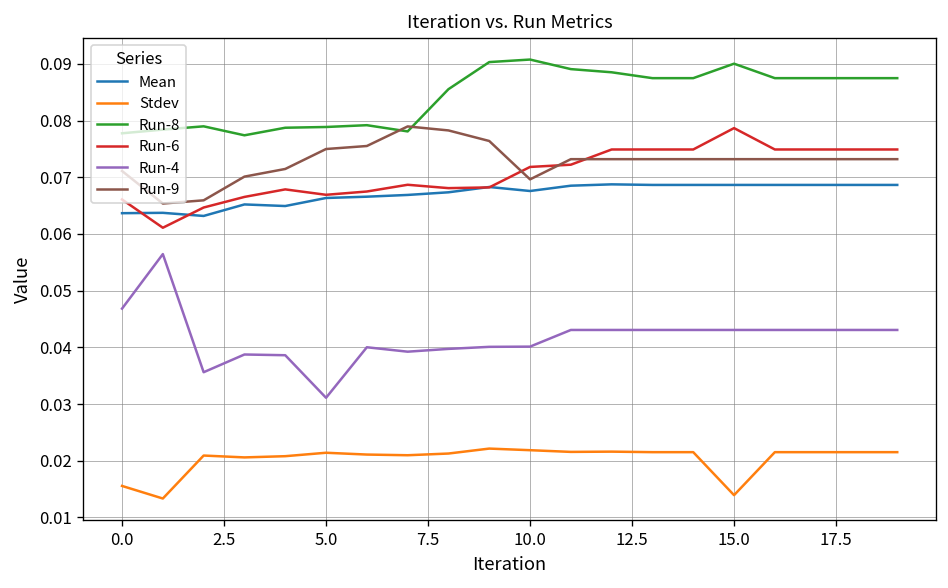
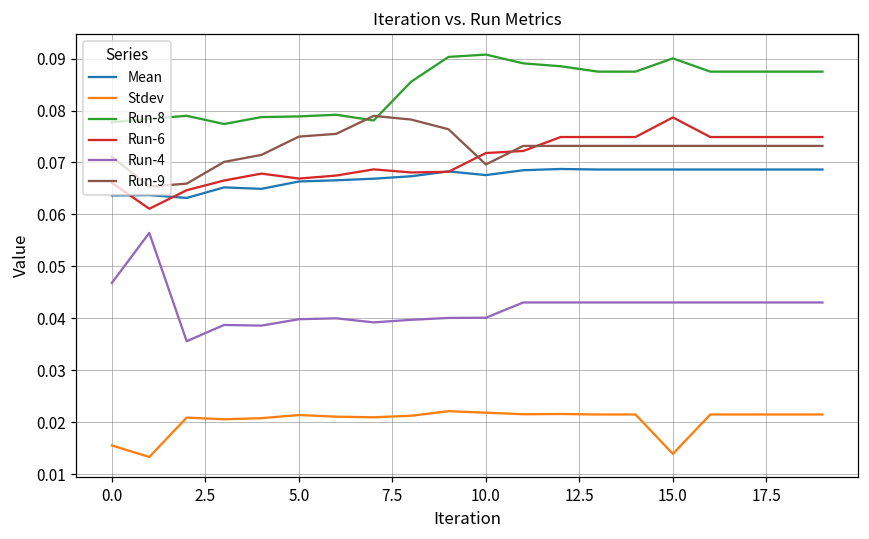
  {
    "Mean": {
      "0.0": 0.064,
      "5.0": 0.066,
      "10.0": 0.068,
      "15.0": 0.069
    },
    "Stdev": {
      "0.0": 0.016,
      "5.0": 0.021,
      "10.0": 0.022,
      "15.0": 0.014
    },
    "Run-8": {
      "5.0": 0.079,
      "10.0": 0.091,
      "15.0": 0.090
    },
    "Run-6": {
      "5.0": 0.067,
      "10.0": 0.072,
      "15.0": 0.079
    },
    "Run-4": {
      "0.0": 0.047,
-     "5.0": 0.031,
+     "5.0": 0.040,
      "10.0": 0.040,
      "15.0": 0.043
    },
    "Run-9": {
      "5.0": 0.075,
      "10.0": 0.070,
      "15.0": 0.073
    }
  }
